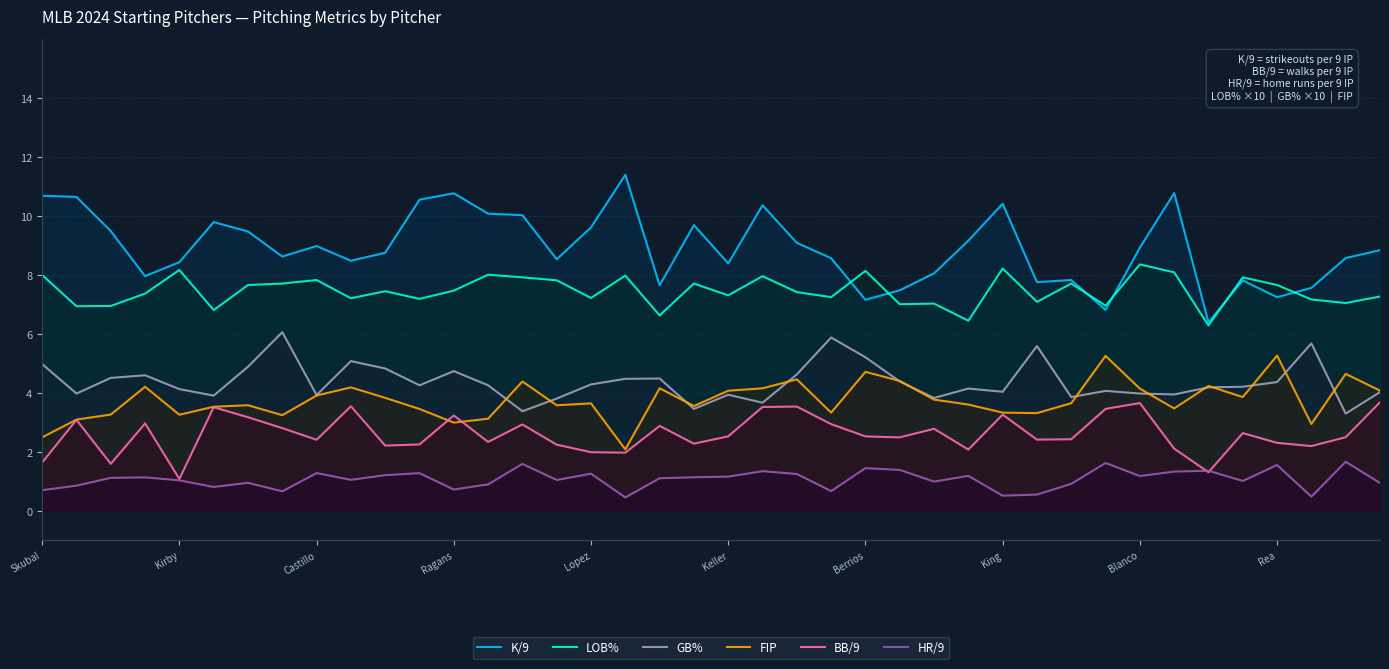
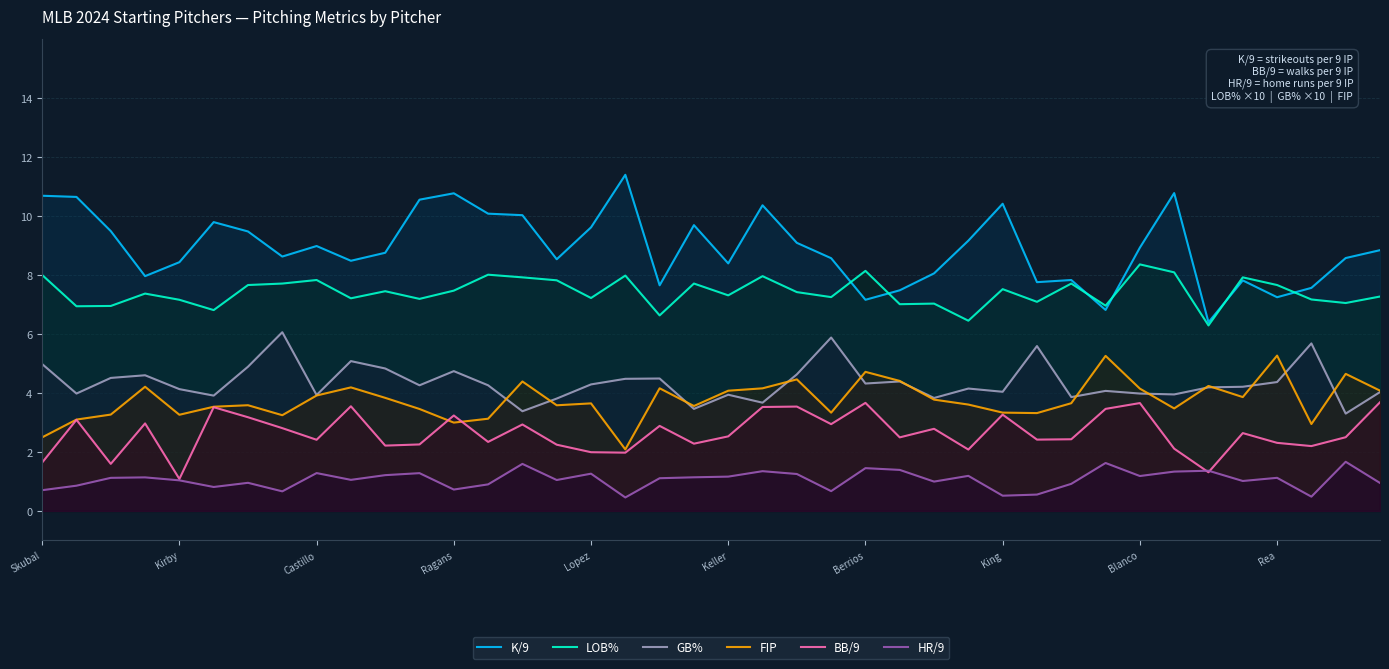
  {
    "K/9": {
      "Skubal": 10.7,
      "Kirby": 8.4,
      "Castillo": 9.0,
      "Ragans": 10.8,
      "Lopez": 9.6,
      "Keller": 8.4,
      "Berrios": 7.2,
      "King": 10.4,
      "Blanco": 8.9,
      "Rea": 7.2
    },
    "LOB%": {
      "Skubal": 8.0,
-     "Kirby": 8.2,
+     "Kirby": 7.2,
      "Castillo": 7.8,
      "Ragans": 7.5,
      "Lopez": 7.2,
      "Keller": 7.3,
      "Berrios": 8.1,
-     "King": 8.2,
+     "King": 7.5,
      "Blanco": 8.4,
      "Rea": 7.7
    },
    "GB%": {
      "Skubal": 5.0,
      "Kirby": 4.1,
      "Ragans": 4.7,
      "Lopez": 4.3,
      "Keller": 3.9,
-     "Berrios": 5.2,
+     "Berrios": 4.3,
      "King": 4.0,
      "Blanco": 4.0,
      "Rea": 4.4
    },
    "FIP": {
      "Skubal": 2.5,
      "Kirby": 3.3,
      "Ragans": 3.0,
      "Lopez": 3.6,
      "Keller": 4.1,
      "Berrios": 4.7,
      "Blanco": 4.1,
      "Rea": 5.3
    },
    "BB/9": {
      "Skubal": 1.6,
      "Castillo": 2.4,
      "Ragans": 3.2,
      "Lopez": 2.0,
      "Keller": 2.5,
-     "Berrios": 2.5,
+     "Berrios": 3.7,
      "Blanco": 3.7,
      "Rea": 2.3
    },
    "HR/9": {
      "Skubal": 0.7,
      "Castillo": 1.3,
      "Ragans": 0.7,
      "Lopez": 1.3,
      "Keller": 1.2,
      "Berrios": 1.5,
      "King": 0.5,
      "Blanco": 1.2,
-     "Rea": 1.6
+     "Rea": 1.1
    }
  }
